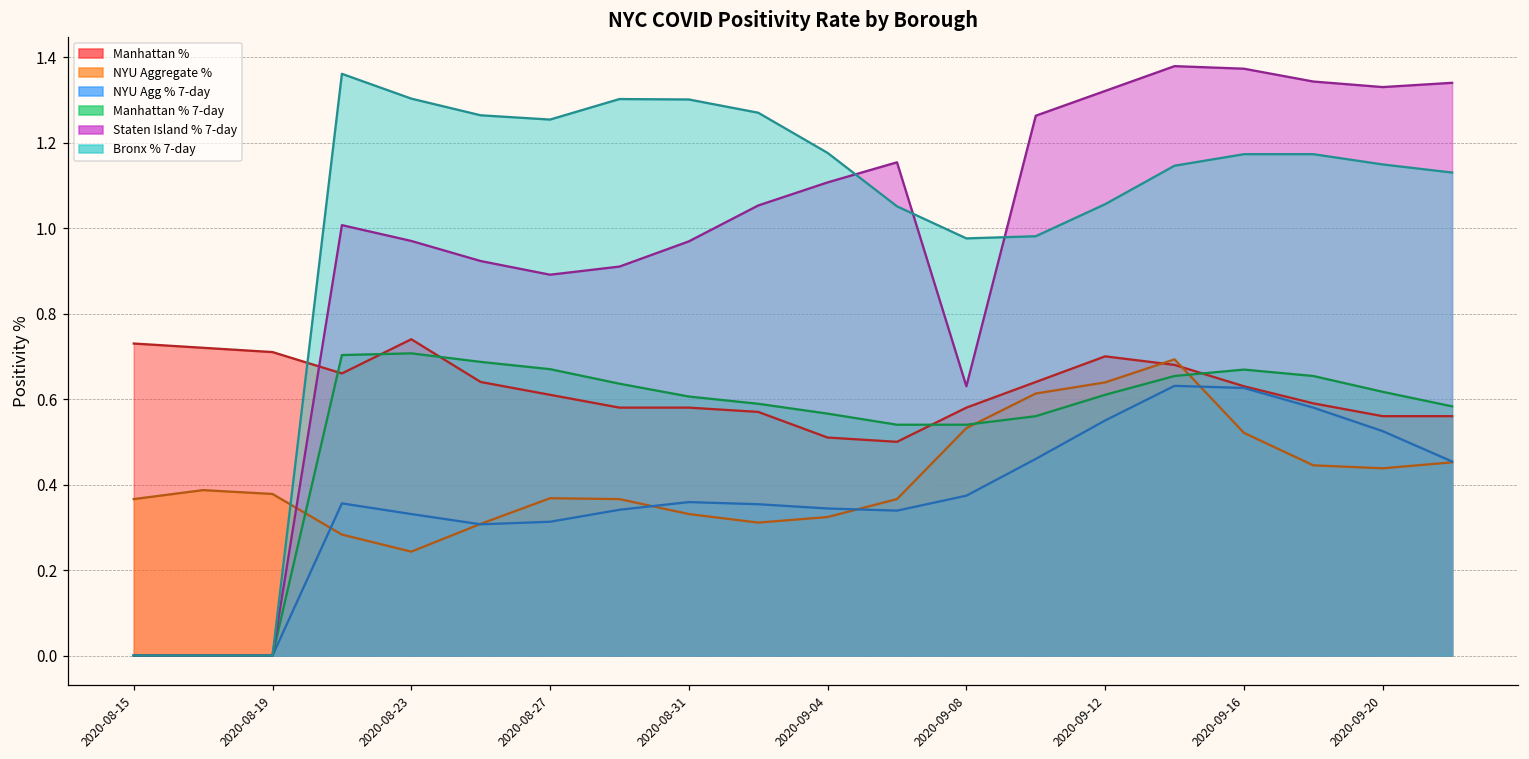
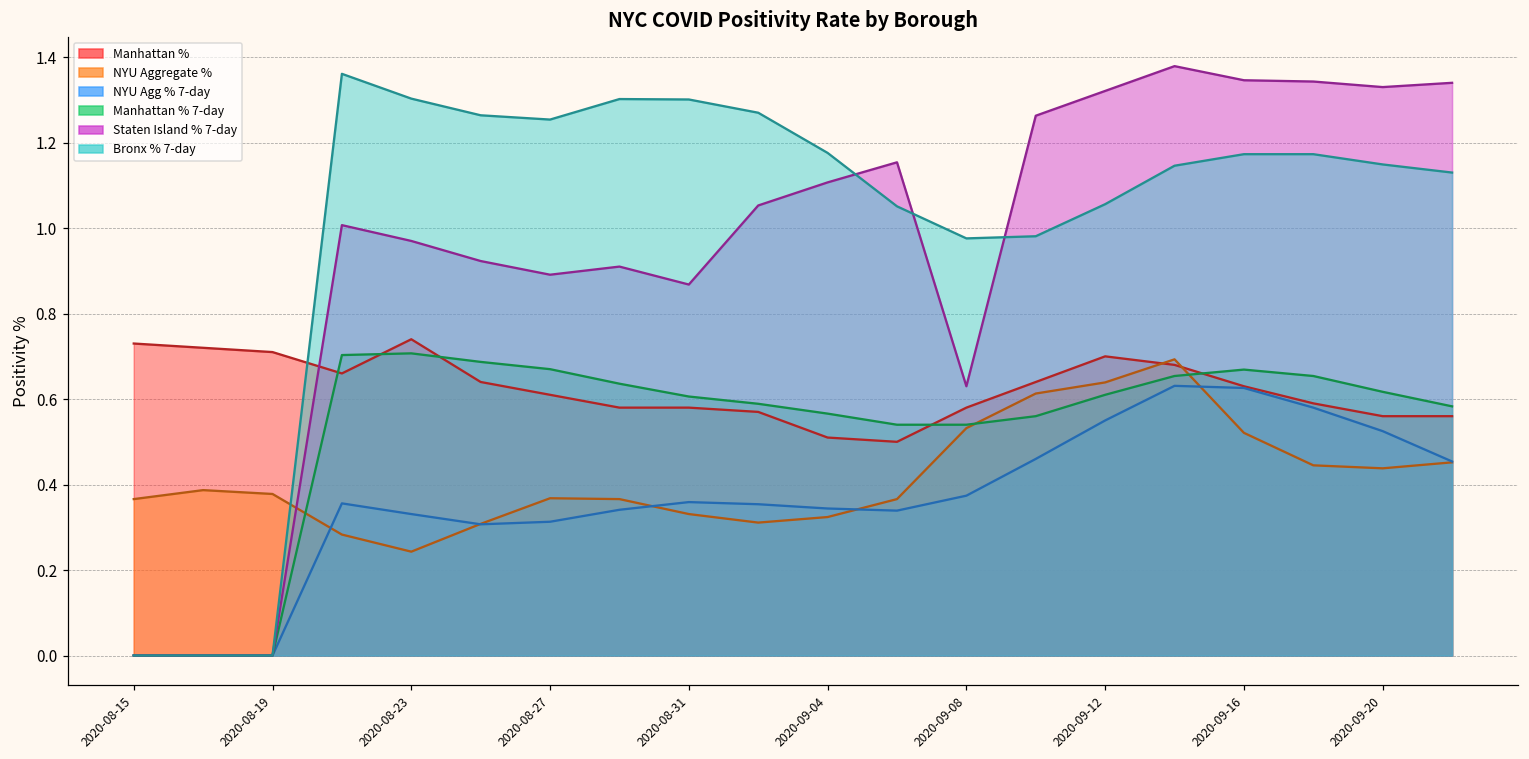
  {
    "Manhattan % 7-day": {
      "2020-08-23": 0.71,
      "2020-08-27": 0.67,
      "2020-08-31": 0.61,
      "2020-09-04": 0.57,
      "2020-09-08": 0.54,
      "2020-09-12": 0.61,
      "2020-09-16": 0.67,
      "2020-09-20": 0.62
    },
    "Staten Island % 7-day": {
      "2020-08-23": 0.97,
      "2020-08-27": 0.89,
-     "2020-08-31": 0.97,
+     "2020-08-31": 0.87,
      "2020-09-04": 1.11,
      "2020-09-08": 0.63,
      "2020-09-12": 1.32,
-     "2020-09-16": 1.37,
+     "2020-09-16": 1.35,
      "2020-09-20": 1.33
    }
  }
